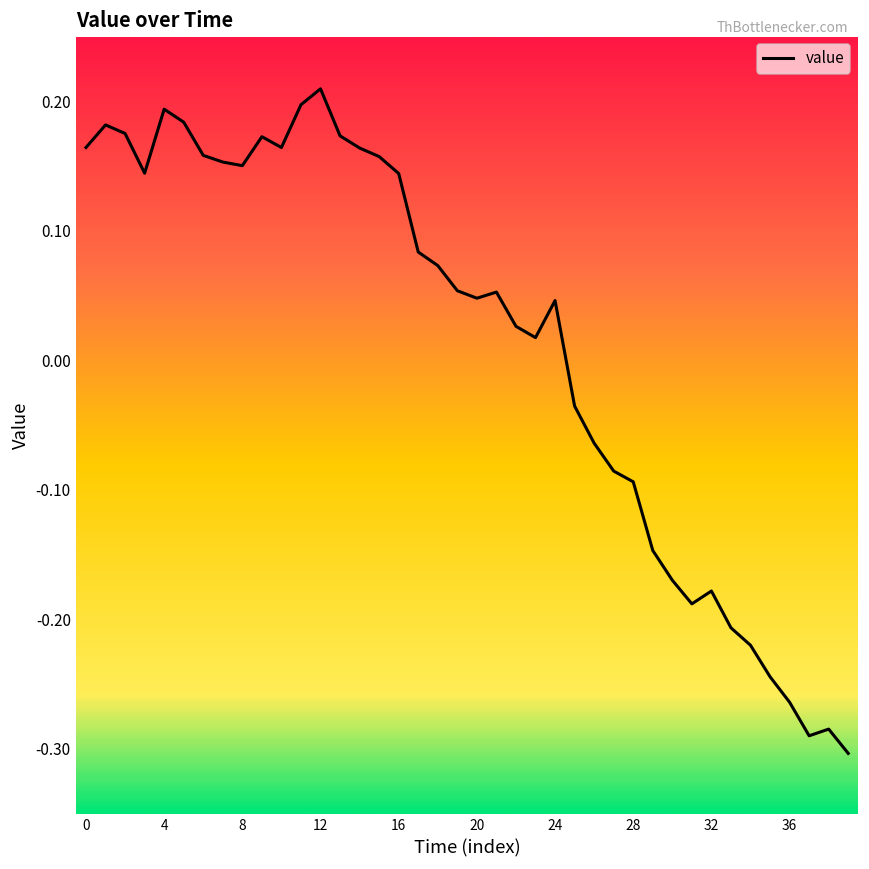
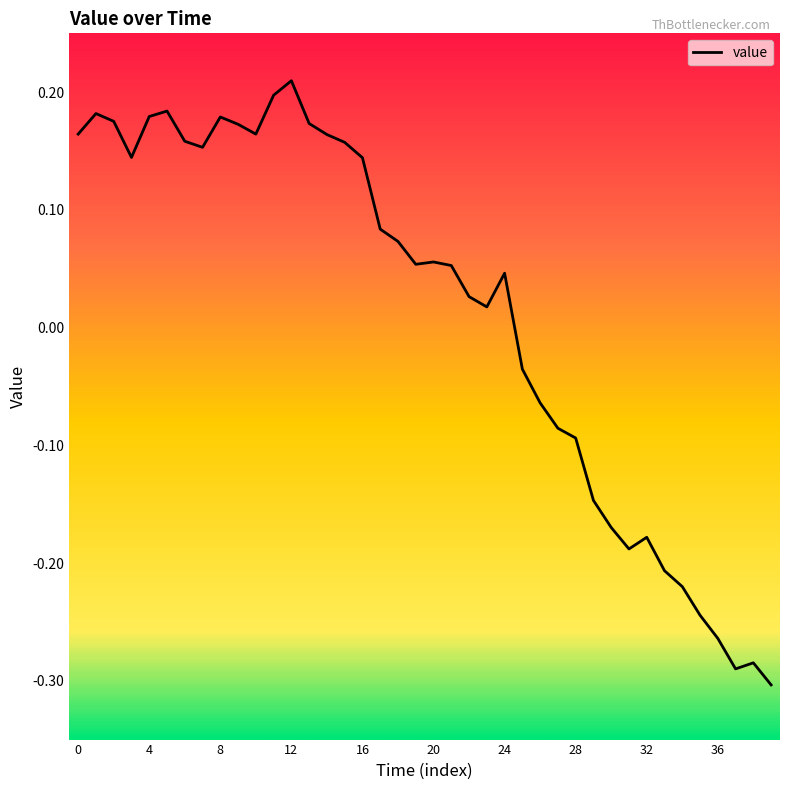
  {
    "0": 0.164,
-   "4": 0.194,
-   "8": 0.150,
+   "4": 0.179,
+   "8": 0.179,
    "12": 0.210,
    "16": 0.144,
-   "20": 0.048,
+   "20": 0.056,
    "24": 0.046,
    "28": -0.094,
    "32": -0.178,
    "36": -0.264
  }
